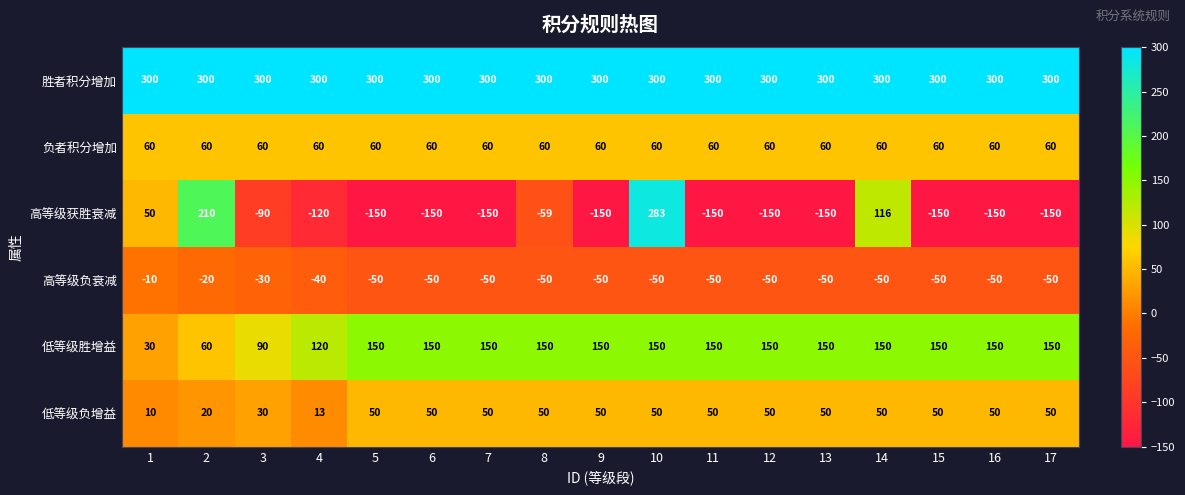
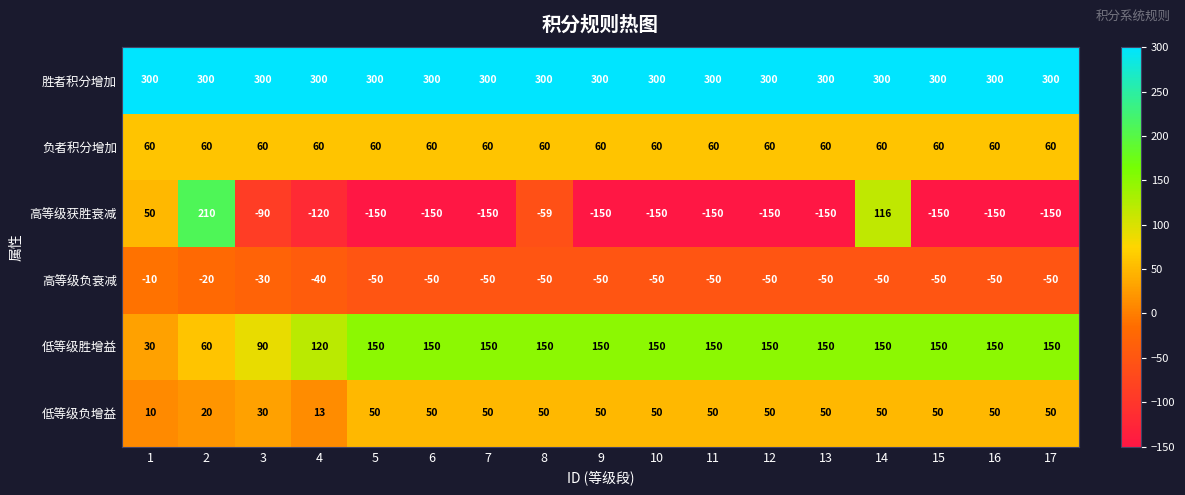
  {
    "胜者积分增加": {
      "1": 300,
      "2": 300,
      "3": 300,
      "4": 300,
      "5": 300,
      "6": 300,
      "7": 300,
      "8": 300,
      "9": 300,
      "10": 300,
      "11": 300,
      "12": 300,
      "13": 300,
      "14": 300,
      "15": 300,
      "16": 300,
      "17": 300
    },
    "负者积分增加": {
      "1": 60,
      "2": 60,
      "3": 60,
      "4": 60,
      "5": 60,
      "6": 60,
      "7": 60,
      "8": 60,
      "9": 60,
      "10": 60,
      "11": 60,
      "12": 60,
      "13": 60,
      "14": 60,
      "15": 60,
      "16": 60,
      "17": 60
    },
    "高等级获胜衰减": {
      "1": 50,
      "2": 210,
      "3": -90,
      "4": -120,
      "5": -150,
      "6": -150,
      "7": -150,
      "8": -59,
      "9": -150,
-     "10": 283,
+     "10": -150,
      "11": -150,
      "12": -150,
      "13": -150,
      "14": 116,
      "15": -150,
      "16": -150,
      "17": -150
    },
    "高等级负衰减": {
      "1": -10,
      "2": -20,
      "3": -30,
      "4": -40,
      "5": -50,
      "6": -50,
      "7": -50,
      "8": -50,
      "9": -50,
      "10": -50,
      "11": -50,
      "12": -50,
      "13": -50,
      "14": -50,
      "15": -50,
      "16": -50,
      "17": -50
    },
    "低等级胜增益": {
      "1": 30,
      "2": 60,
      "3": 90,
      "4": 120,
      "5": 150,
      "6": 150,
      "7": 150,
      "8": 150,
      "9": 150,
      "10": 150,
      "11": 150,
      "12": 150,
      "13": 150,
      "14": 150,
      "15": 150,
      "16": 150,
      "17": 150
    },
    "低等级负增益": {
      "1": 10,
      "2": 20,
      "3": 30,
      "4": 13,
      "5": 50,
      "6": 50,
      "7": 50,
      "8": 50,
      "9": 50,
      "10": 50,
      "11": 50,
      "12": 50,
      "13": 50,
      "14": 50,
      "15": 50,
      "16": 50,
      "17": 50
    }
  }
